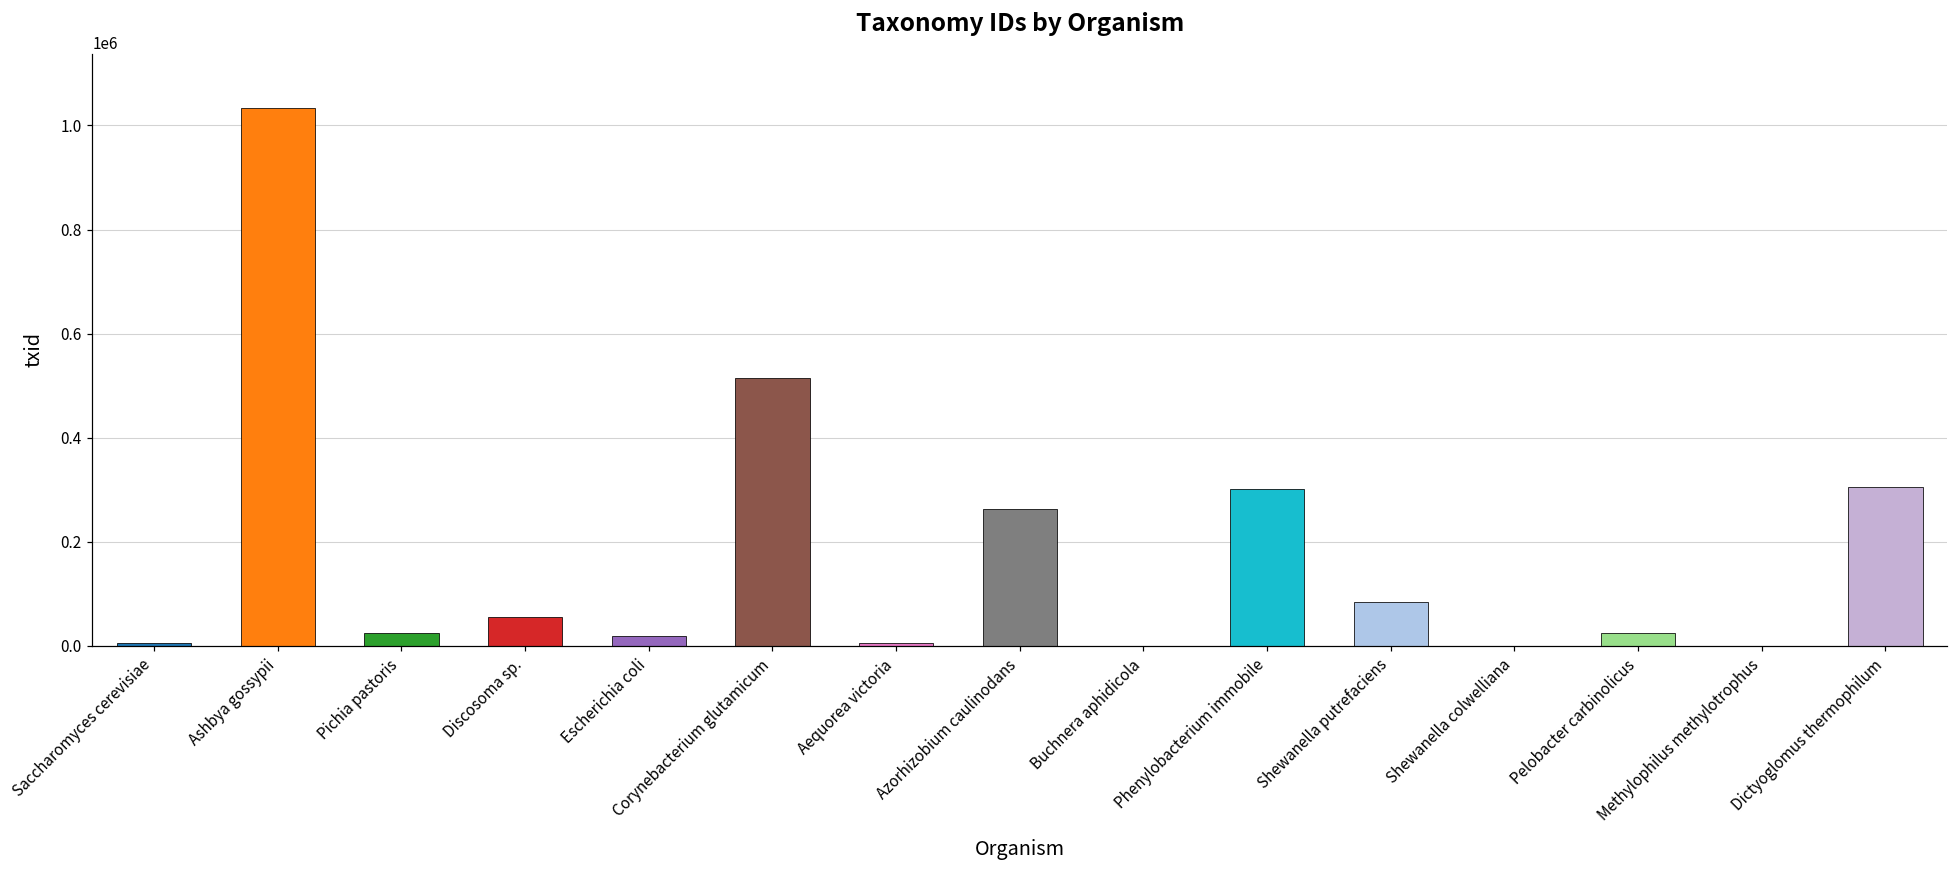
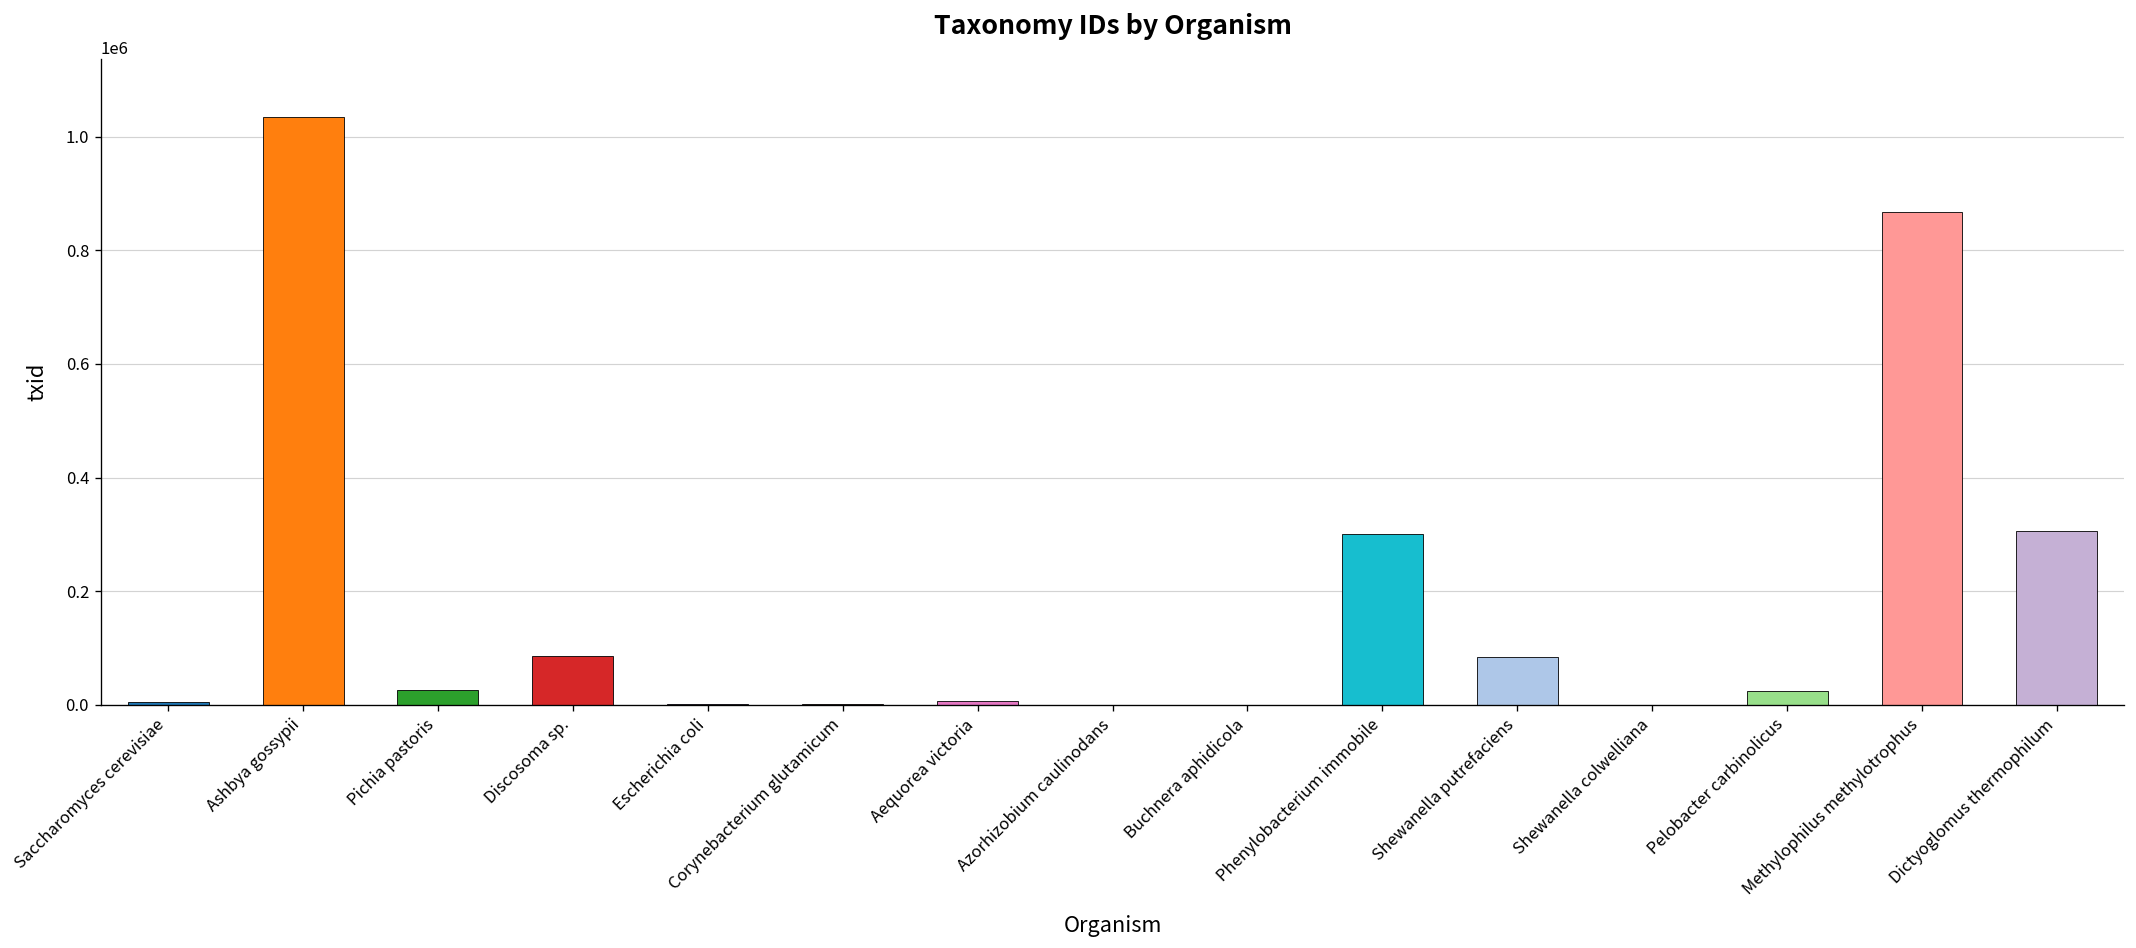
  {
    "Ashbya gossypii": 1030000,
    "Pichia pastoris": 30000,
-   "Discosoma sp.": 60000,
-   "Escherichia coli": 20000,
-   "Corynebacterium glutamicum": 510000,
+   "Discosoma sp.": 90000,
+   "Escherichia coli": 0,
+   "Corynebacterium glutamicum": 0,
    "Aequorea victoria": 10000,
-   "Azorhizobium caulinodans": 260000,
+   "Azorhizobium caulinodans": 0,
    "Phenylobacterium immobile": 300000,
    "Shewanella putrefaciens": 80000,
    "Pelobacter carbinolicus": 20000,
-   "Methylophilus methylotrophus": 0,
+   "Methylophilus methylotrophus": 870000,
    "Dictyoglomus thermophilum": 310000
  }
